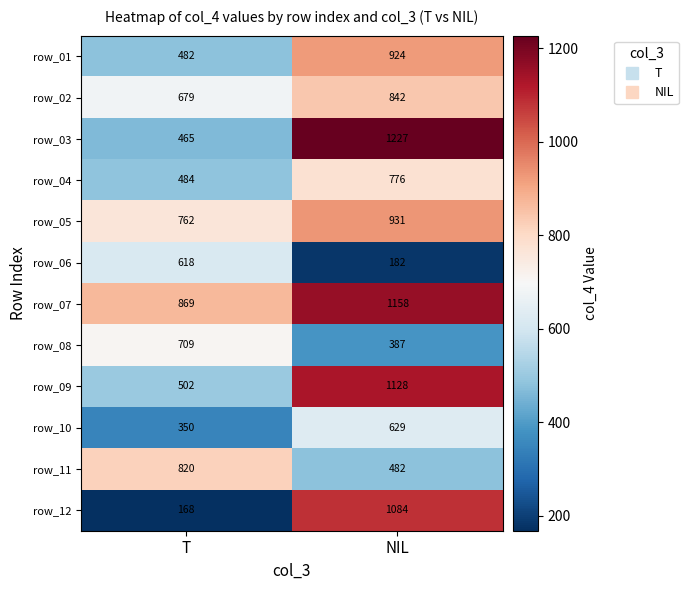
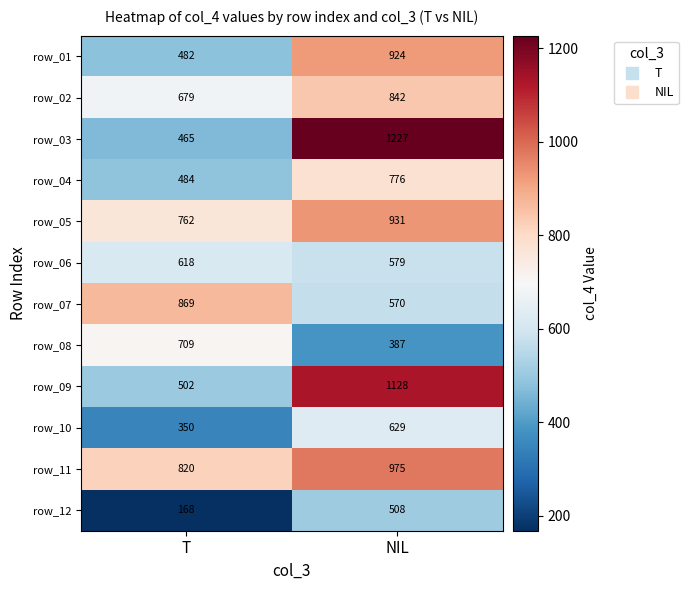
  {
    "row_01": {
      "T": 482,
      "NIL": 924
    },
    "row_02": {
      "T": 679,
      "NIL": 842
    },
    "row_03": {
      "T": 465,
      "NIL": 1227
    },
    "row_04": {
      "T": 484,
      "NIL": 776
    },
    "row_05": {
      "T": 762,
      "NIL": 931
    },
    "row_06": {
      "T": 618,
-     "NIL": 182
+     "NIL": 579
    },
    "row_07": {
      "T": 869,
-     "NIL": 1158
+     "NIL": 570
    },
    "row_08": {
      "T": 709,
      "NIL": 387
    },
    "row_09": {
      "T": 502,
      "NIL": 1128
    },
    "row_10": {
      "T": 350,
      "NIL": 629
    },
    "row_11": {
      "T": 820,
-     "NIL": 482
+     "NIL": 975
    },
    "row_12": {
      "T": 168,
-     "NIL": 1084
+     "NIL": 508
    }
  }
